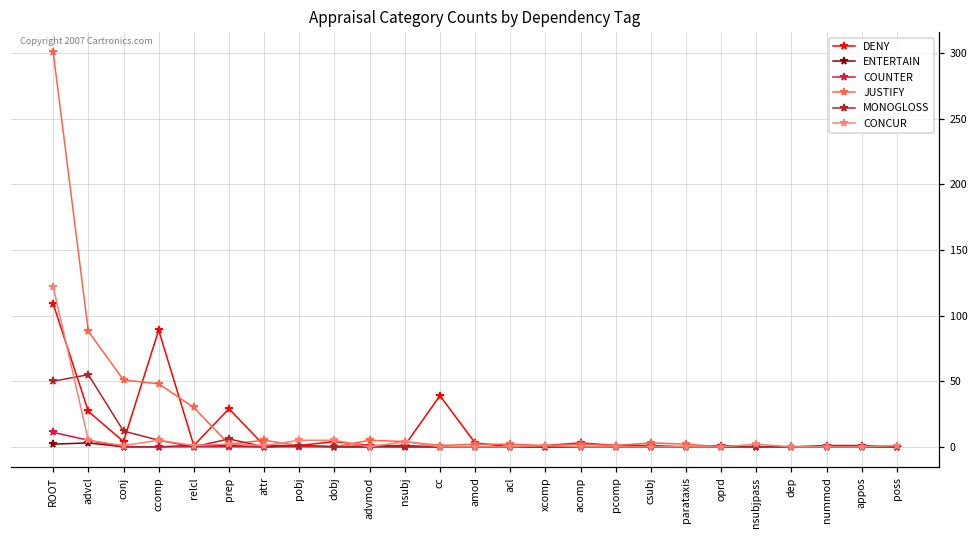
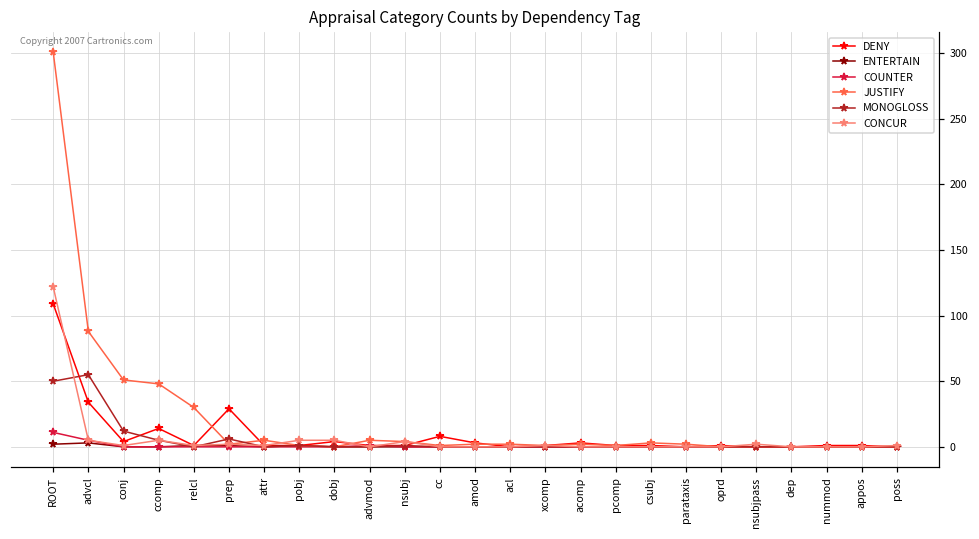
  {
    "DENY": {
      "ROOT": 109,
-     "advcl": 27,
+     "advcl": 34,
      "conj": 4,
-     "ccomp": 89,
+     "ccomp": 14,
      "prep": 29,
-     "cc": 39
+     "cc": 8
    },
    "ENTERTAIN": {
      "ROOT": 2
    }
  }
